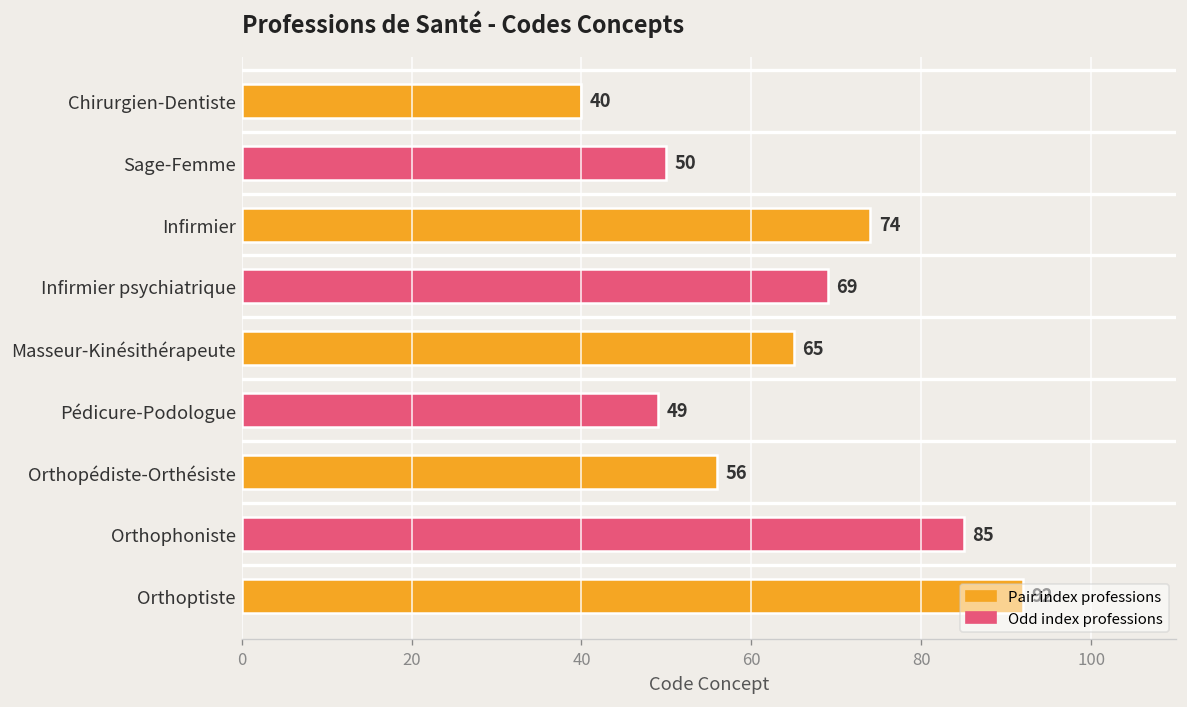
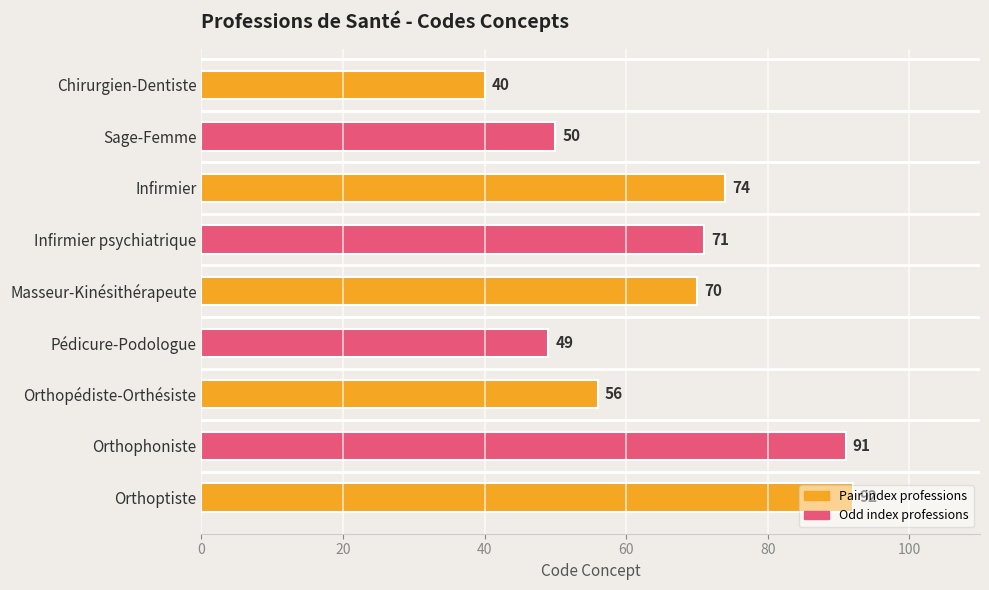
  {
    "Chirurgien-Dentiste": 40,
    "Sage-Femme": 50,
    "Infirmier": 74,
-   "Infirmier psychiatrique": 69,
-   "Masseur-Kinésithérapeute": 65,
+   "Infirmier psychiatrique": 71,
+   "Masseur-Kinésithérapeute": 70,
    "Pédicure-Podologue": 49,
    "Orthopédiste-Orthésiste": 56,
-   "Orthophoniste": 85
+   "Orthophoniste": 91
  }
